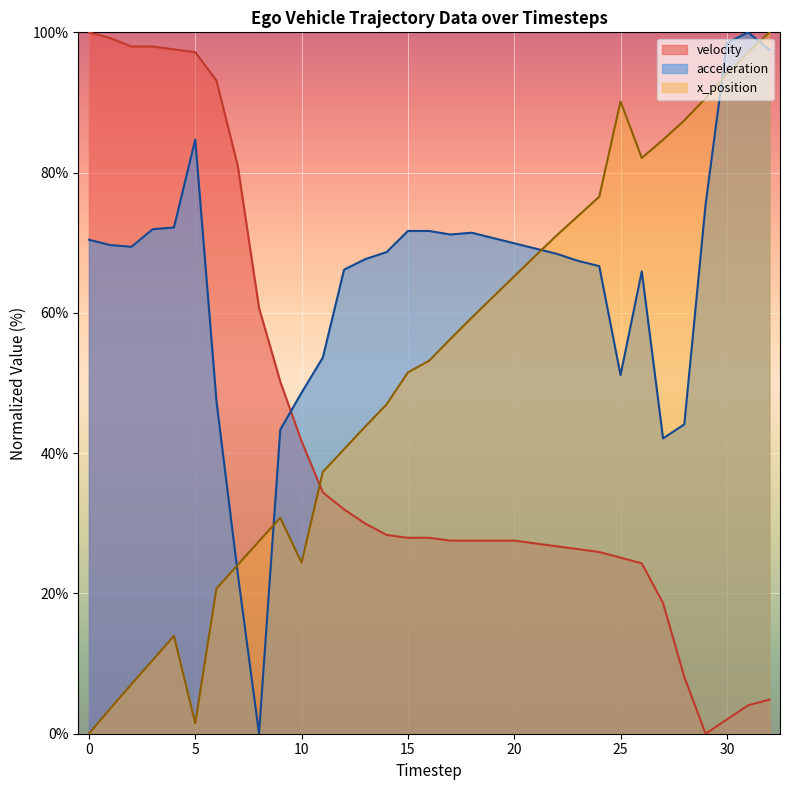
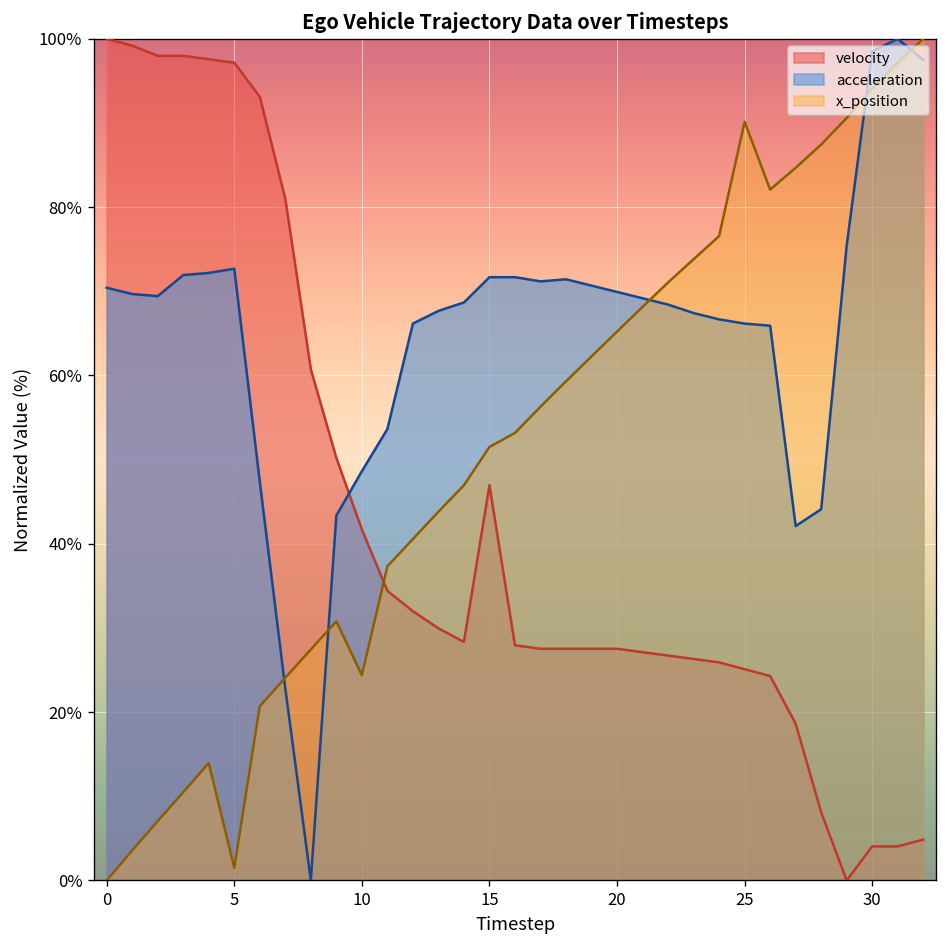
  {
    "velocity": {
      "0": "100%",
      "5": "97%",
      "10": "42%",
-     "15": "28%",
+     "15": "47%",
      "20": "28%",
      "25": "25%",
-     "30": "2%"
+     "30": "4%"
    },
    "acceleration": {
      "0": "70%",
-     "5": "85%",
+     "5": "73%",
      "10": "49%",
      "15": "72%",
      "20": "70%",
-     "25": "51%"
+     "25": "66%"
    },
    "x_position": {
      "0": "0%",
      "5": "2%",
      "10": "24%",
      "15": "52%",
      "20": "65%",
      "25": "90%"
    }
  }
